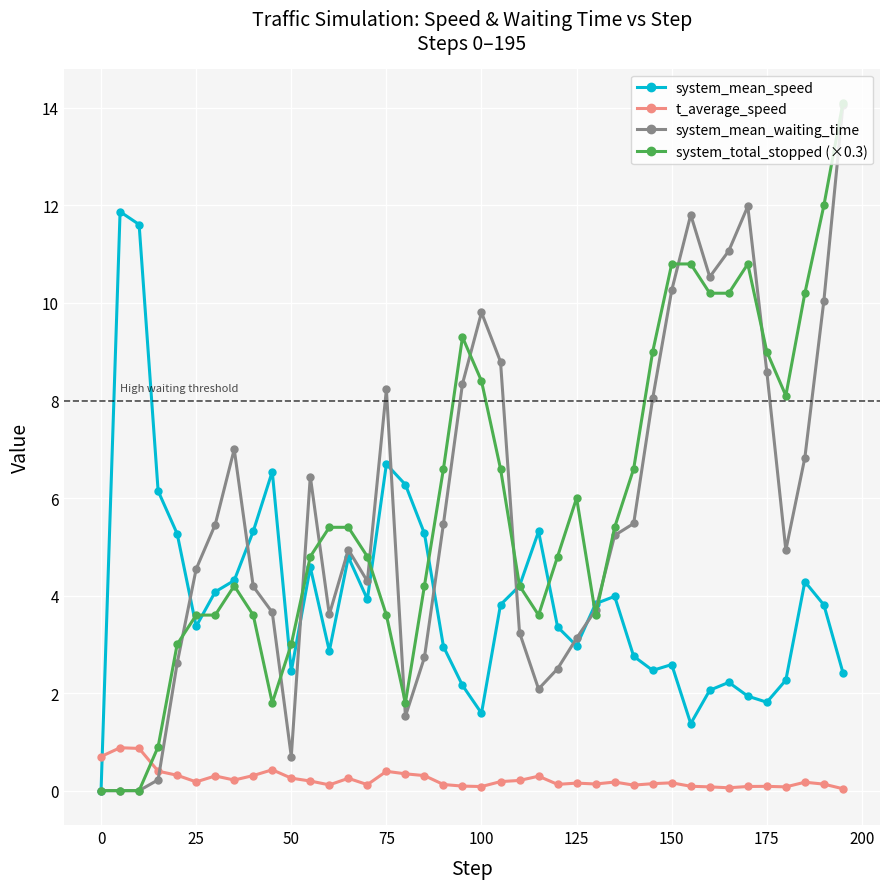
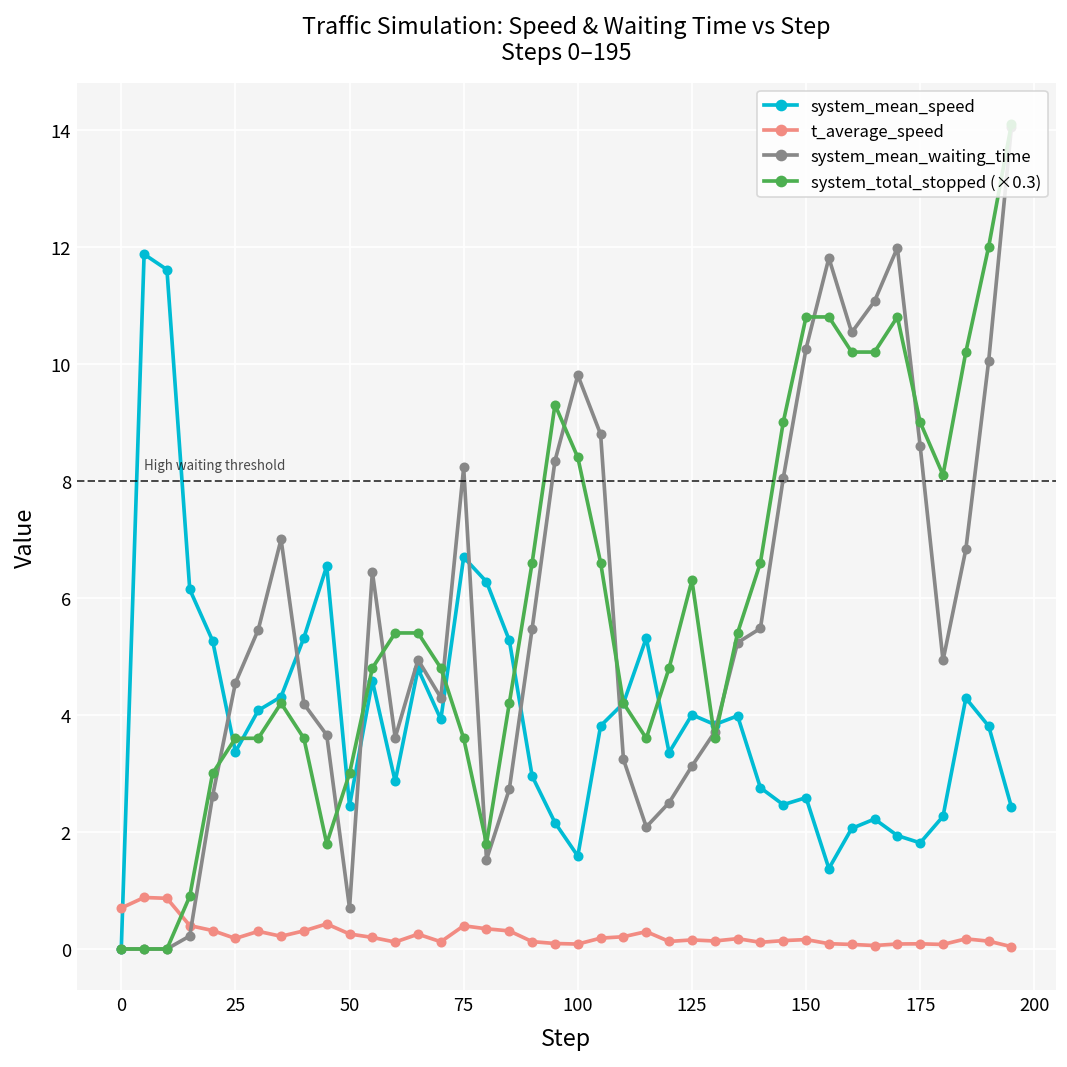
  {
    "system_mean_speed": {
      "25": 3.4,
      "50": 2.4,
      "75": 6.7,
      "100": 1.6,
-     "125": 3.0,
+     "125": 4.0,
      "150": 2.6,
      "175": 1.8
    },
    "t_average_speed": {
      "0": 0.7,
      "25": 0.2,
      "50": 0.3,
      "75": 0.4,
      "100": 0.1,
      "125": 0.2,
      "150": 0.2,
      "175": 0.1
    },
    "system_mean_waiting_time": {
      "25": 4.5,
      "50": 0.7,
      "75": 8.2,
      "100": 9.8,
      "125": 3.1,
      "150": 10.3,
      "175": 8.6
    },
    "system_total_stopped (×0.3)": {
      "25": 3.6,
      "50": 3.0,
      "75": 3.6,
      "100": 8.4,
-     "125": 6.0,
+     "125": 6.3,
      "150": 10.8,
      "175": 9.0
    }
  }
